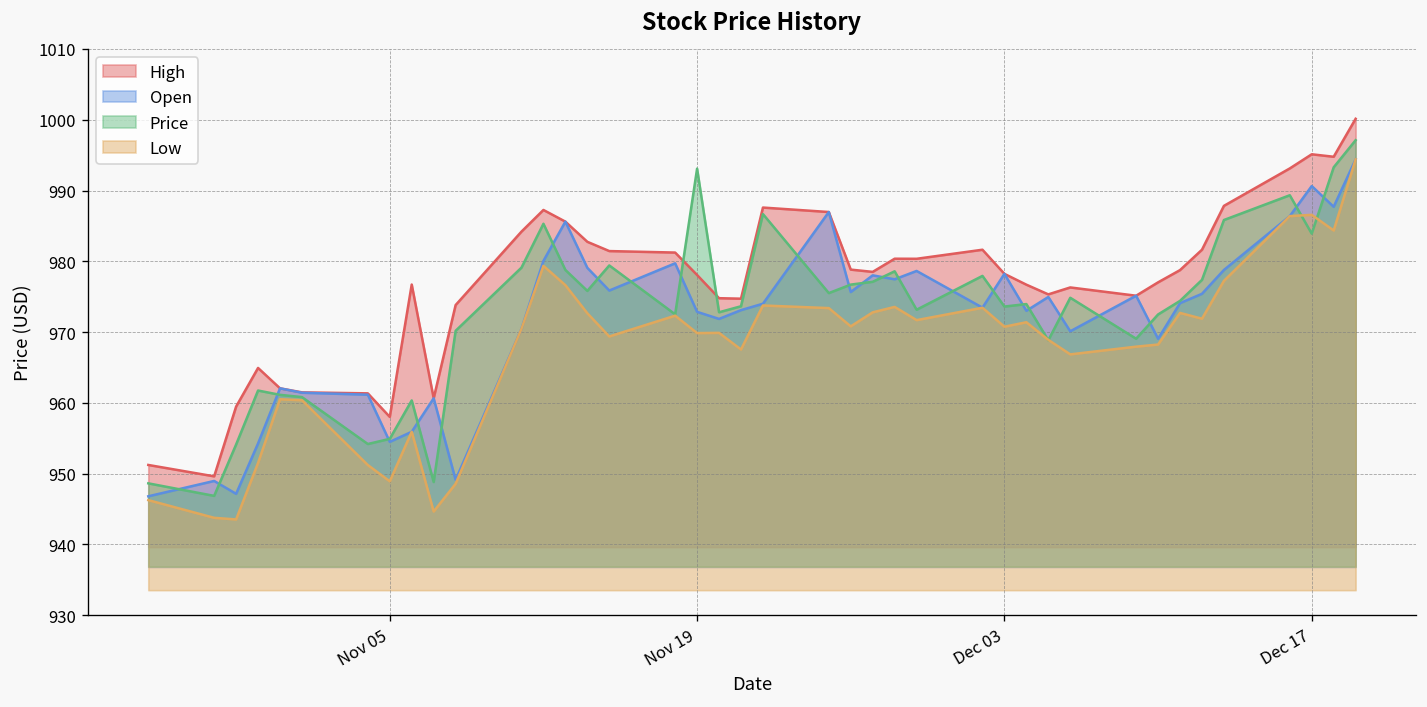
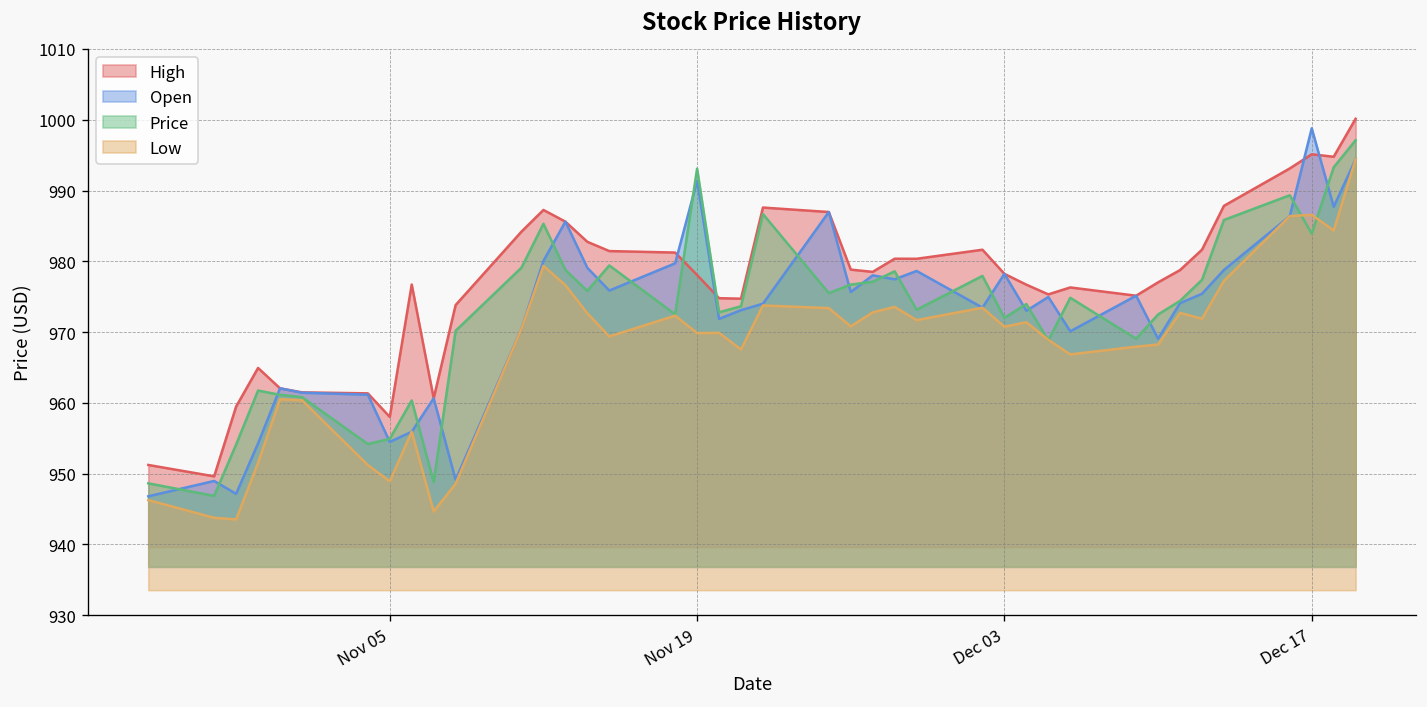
  {
    "Open": {
      "Nov 05": 954,
-     "Nov 19": 973,
-     "Dec 17": 991
+     "Nov 19": 991,
+     "Dec 17": 999
    },
    "Price": {
      "Nov 05": 955,
      "Nov 19": 993,
-     "Dec 03": 974,
+     "Dec 03": 972,
      "Dec 17": 984
    }
  }
